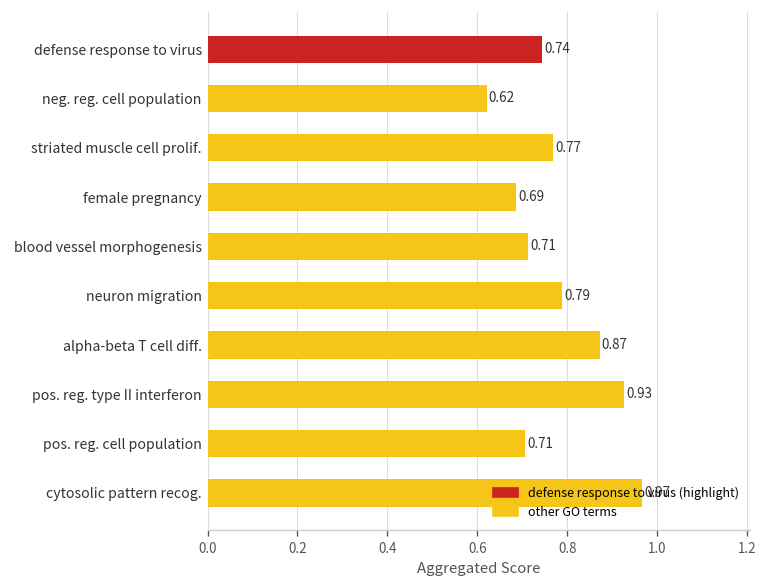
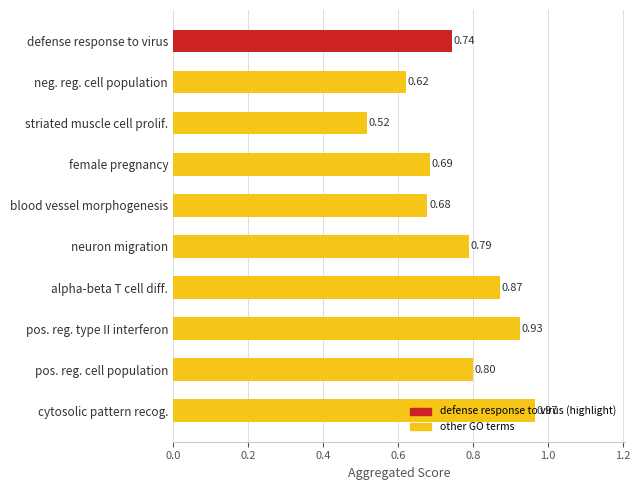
  {
    "defense response to virus": 0.74,
    "neg. reg. cell population": 0.62,
-   "striated muscle cell prolif.": 0.77,
+   "striated muscle cell prolif.": 0.52,
    "female pregnancy": 0.69,
-   "blood vessel morphogenesis": 0.71,
+   "blood vessel morphogenesis": 0.68,
    "neuron migration": 0.79,
    "alpha-beta T cell diff.": 0.87,
    "pos. reg. type II interferon": 0.93,
-   "pos. reg. cell population": 0.71,
+   "pos. reg. cell population": 0.80,
    "cytosolic pattern recog.": 0.97
  }
